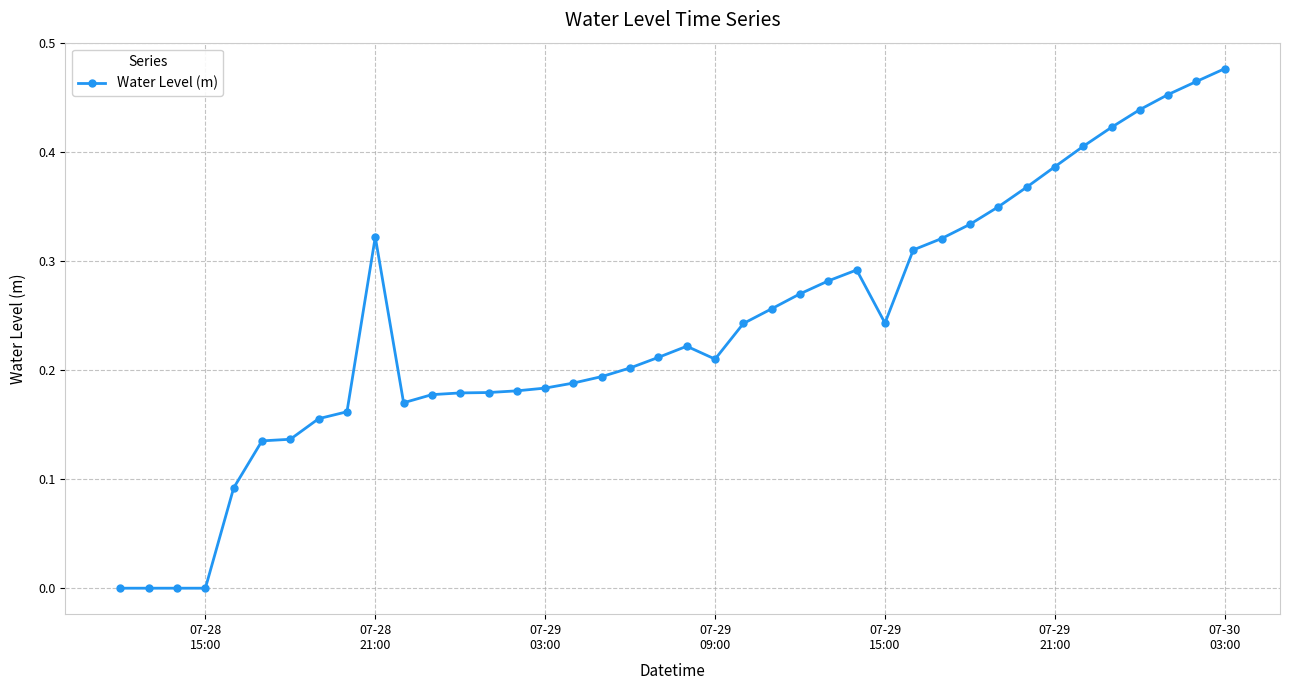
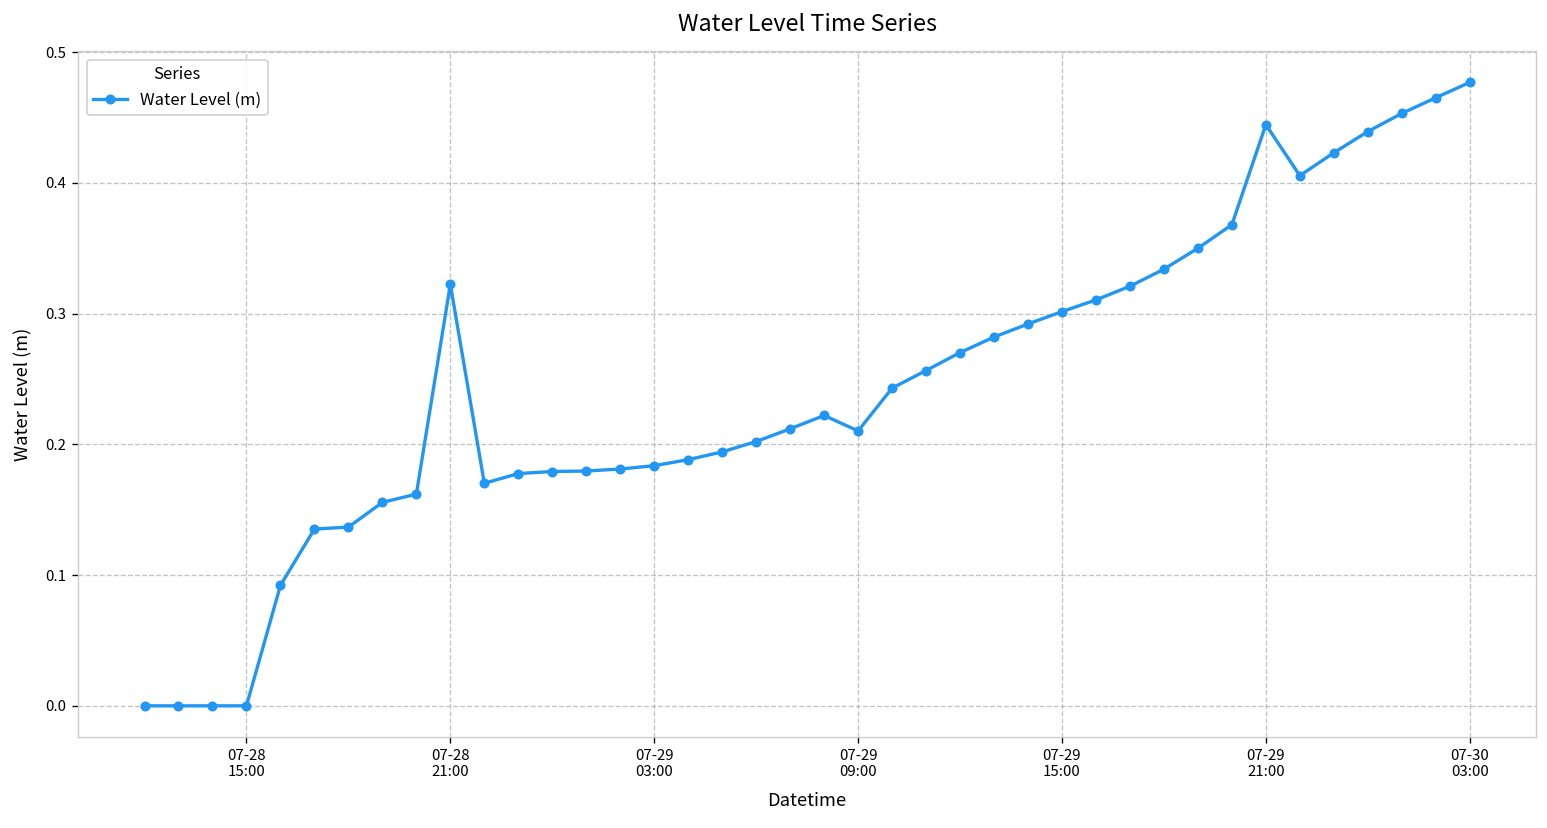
  {
    "07-28 15:00": 0.000,
    "07-28 21:00": 0.322,
    "07-29 03:00": 0.184,
    "07-29 09:00": 0.210,
-   "07-29 15:00": 0.243,
-   "07-29 21:00": 0.387,
+   "07-29 15:00": 0.301,
+   "07-29 21:00": 0.445,
    "07-30 03:00": 0.477
  }
